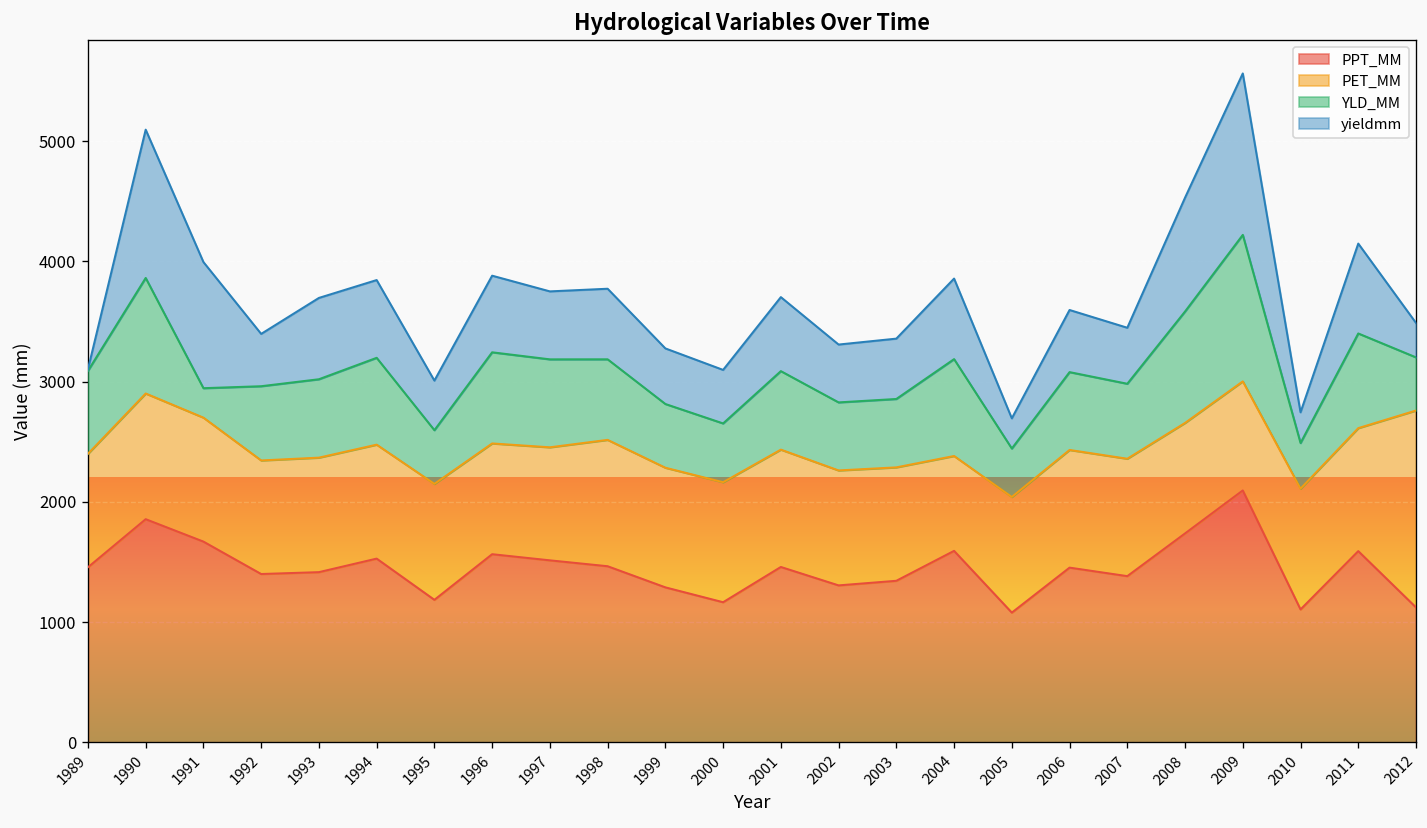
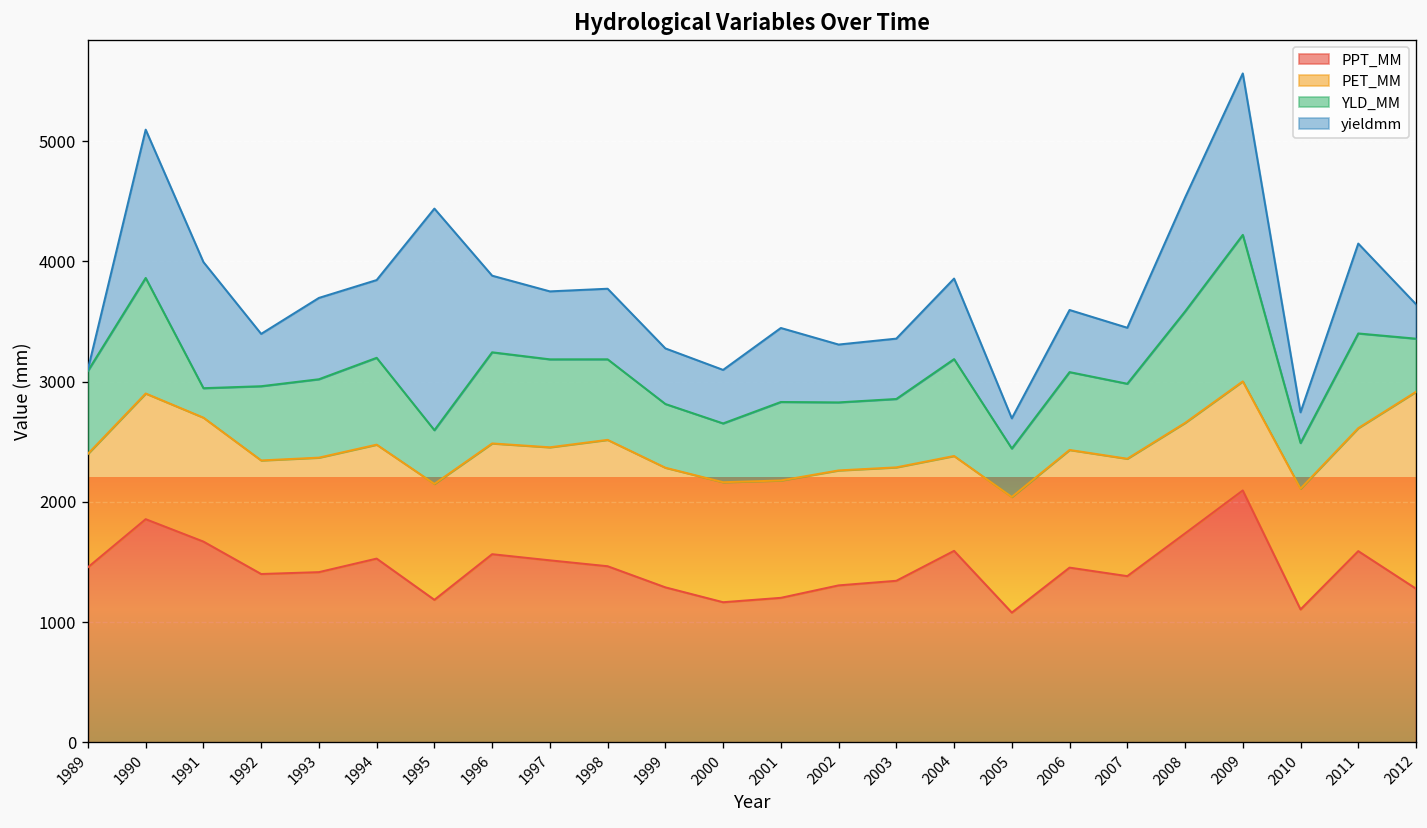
  {
    "PPT_MM": {
      "1989": 1460,
      "1990": 1860,
      "1991": 1670,
      "1992": 1400,
      "1993": 1420,
      "1994": 1530,
      "1995": 1190,
      "1996": 1570,
      "1997": 1510,
      "1998": 1470,
      "1999": 1290,
      "2000": 1170,
-     "2001": 1460,
+     "2001": 1200,
      "2002": 1310,
      "2003": 1340,
      "2004": 1590,
      "2005": 1080,
      "2006": 1450,
      "2007": 1380,
      "2008": 1740,
      "2009": 2100,
      "2010": 1110,
      "2011": 1590,
-     "2012": 1120
+     "2012": 1280
    },
    "PET_MM": {
      "1989": 940,
      "1990": 1040,
      "1991": 1030,
      "1992": 940,
      "1993": 950,
      "1994": 950,
      "1995": 960,
      "1996": 920,
      "1997": 940,
      "1998": 1050,
      "1999": 990,
      "2000": 1000,
      "2001": 980,
      "2002": 960,
      "2003": 940,
      "2004": 790,
      "2005": 960,
      "2006": 980,
      "2007": 980,
      "2008": 920,
      "2009": 910,
      "2010": 1000,
      "2011": 1020,
      "2012": 1640
    },
    "YLD_MM": {
      "1990": 960,
      "1991": 240,
      "1992": 620,
      "1993": 650,
      "1994": 720,
      "1995": 450,
      "1996": 760,
      "1997": 730,
      "1998": 670,
      "1999": 530,
      "2000": 490,
      "2001": 650,
      "2002": 570,
      "2003": 570,
      "2004": 810,
      "2005": 400,
      "2006": 650,
      "2007": 620,
      "2008": 930,
      "2009": 1220,
      "2010": 380,
      "2011": 790,
      "2012": 440
    },
    "yieldmm": {
      "1990": 1230,
      "1991": 1050,
      "1992": 440,
      "1993": 680,
      "1994": 650,
-     "1995": 410,
+     "1995": 1840,
      "1996": 640,
      "1997": 560,
      "1998": 590,
      "1999": 460,
      "2000": 440,
      "2001": 620,
      "2002": 480,
      "2003": 500,
      "2004": 670,
      "2005": 250,
      "2006": 520,
      "2007": 470,
      "2008": 950,
      "2009": 1340,
      "2010": 260,
      "2011": 750,
      "2012": 290
    }
  }
